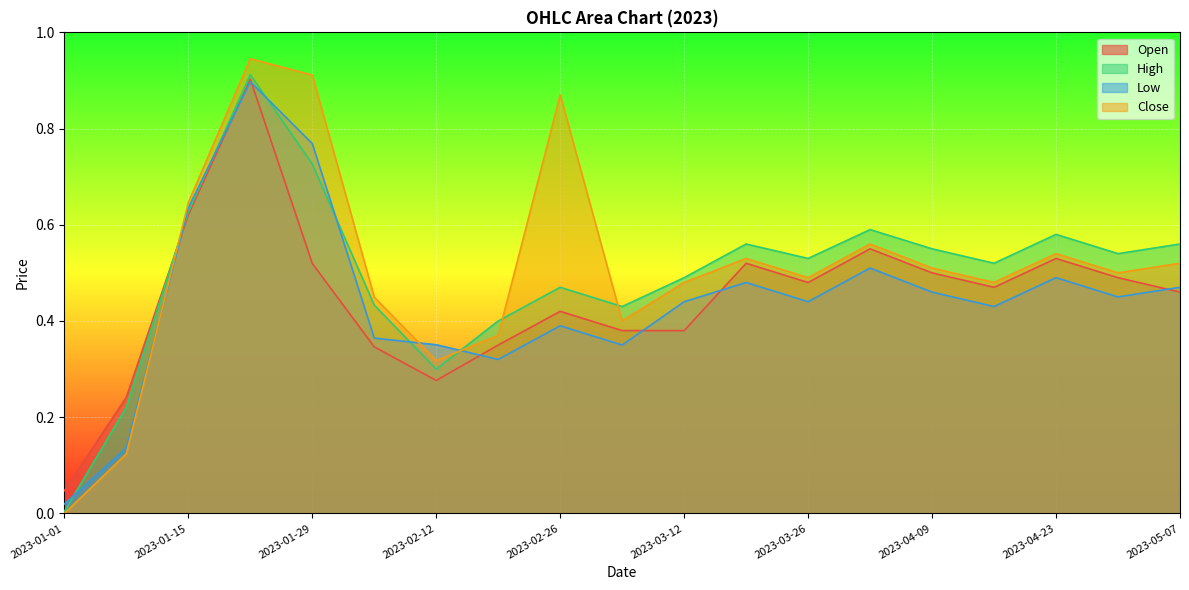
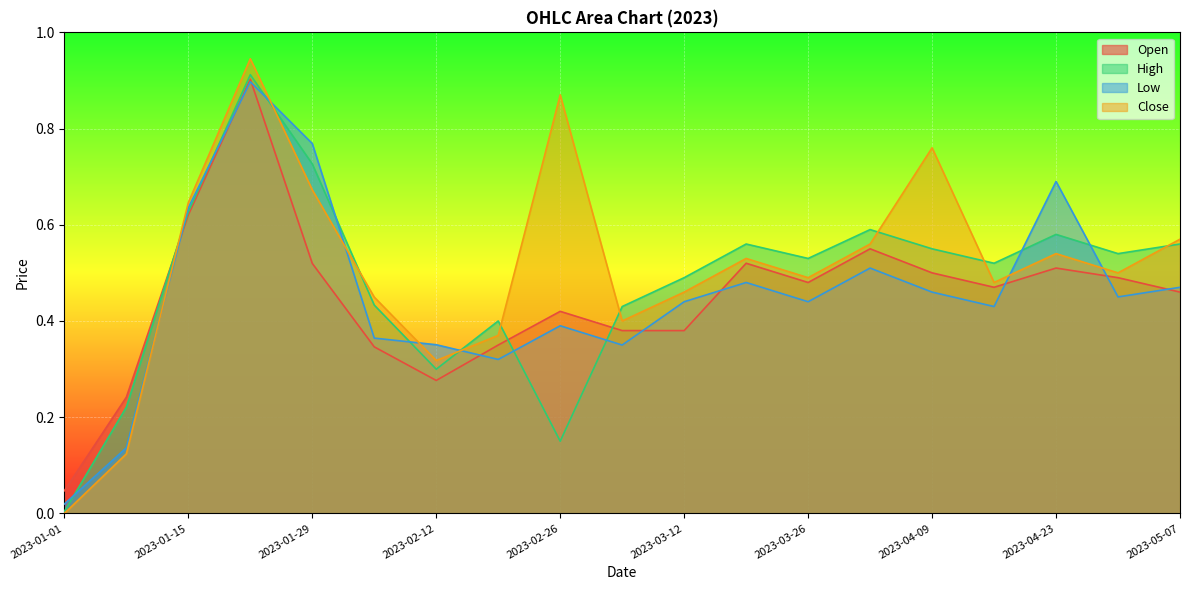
  {
    "Open": {
      "2023-01-01": 0.05,
      "2023-01-15": 0.62,
      "2023-01-29": 0.52,
      "2023-02-12": 0.28,
      "2023-02-26": 0.42,
      "2023-03-12": 0.38,
      "2023-03-26": 0.48,
      "2023-04-09": 0.50,
-     "2023-04-23": 0.53,
+     "2023-04-23": 0.51,
      "2023-05-07": 0.46
    },
    "High": {
      "2023-01-15": 0.63,
      "2023-01-29": 0.73,
      "2023-02-12": 0.30,
-     "2023-02-26": 0.47,
+     "2023-02-26": 0.15,
      "2023-03-12": 0.49,
      "2023-03-26": 0.53,
      "2023-04-09": 0.55,
      "2023-04-23": 0.58,
      "2023-05-07": 0.56
    },
    "Low": {
      "2023-01-01": 0.02,
      "2023-01-15": 0.64,
      "2023-01-29": 0.77,
      "2023-02-12": 0.35,
      "2023-02-26": 0.39,
      "2023-03-12": 0.44,
      "2023-03-26": 0.44,
      "2023-04-09": 0.46,
-     "2023-04-23": 0.49,
+     "2023-04-23": 0.69,
      "2023-05-07": 0.47
    },
    "Close": {
      "2023-01-15": 0.65,
-     "2023-01-29": 0.91,
+     "2023-01-29": 0.67,
      "2023-02-12": 0.32,
      "2023-02-26": 0.87,
-     "2023-03-12": 0.48,
+     "2023-03-12": 0.46,
      "2023-03-26": 0.49,
-     "2023-04-09": 0.51,
+     "2023-04-09": 0.76,
      "2023-04-23": 0.54,
-     "2023-05-07": 0.52
+     "2023-05-07": 0.57
    }
  }
